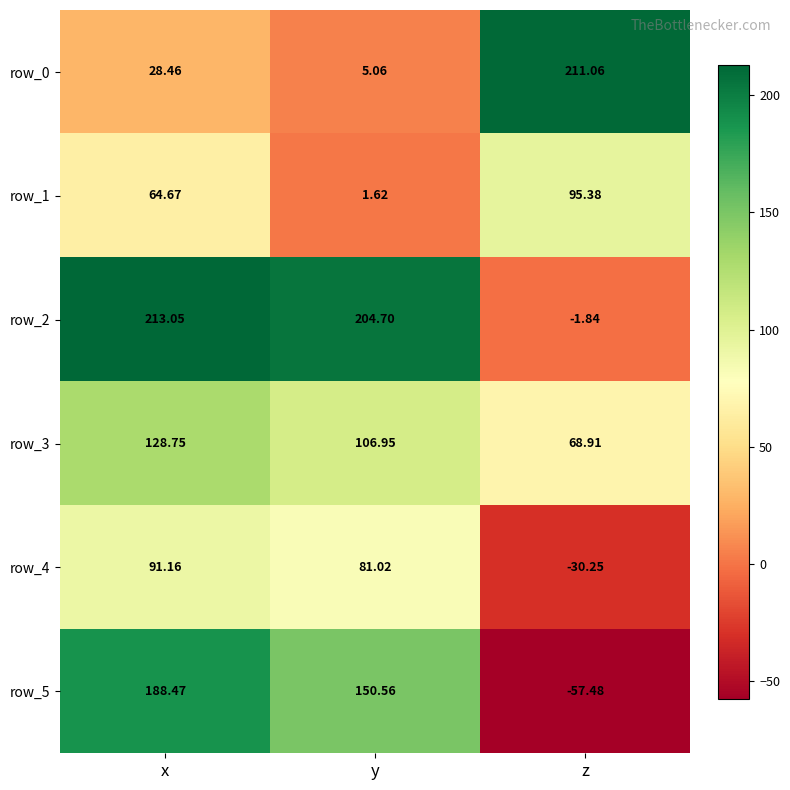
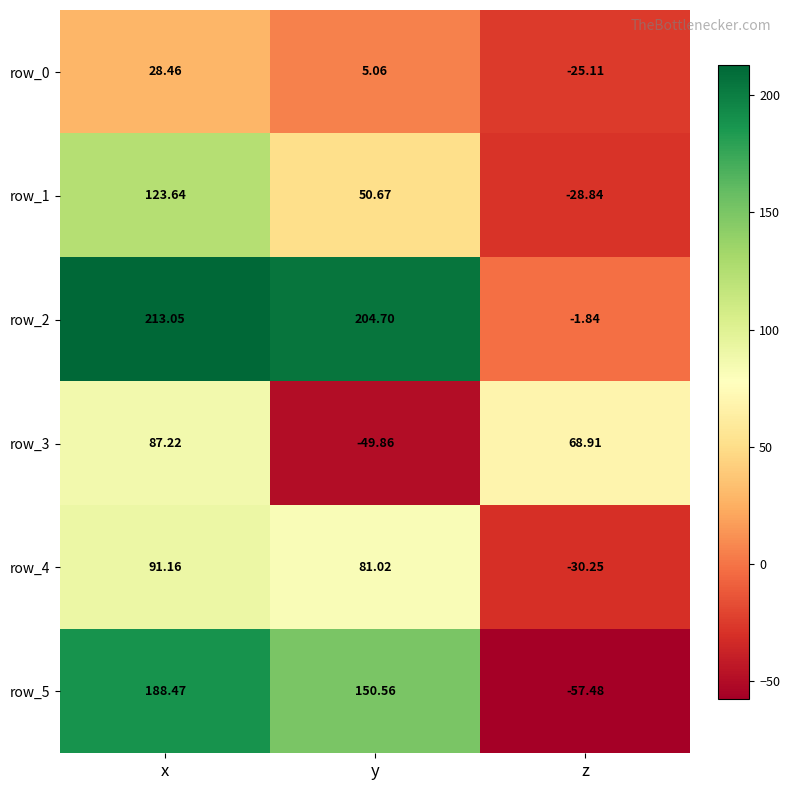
  {
    "row_0": {
      "x": 28.46,
      "y": 5.06,
-     "z": 211.06
+     "z": -25.11
    },
    "row_1": {
-     "x": 64.67,
-     "y": 1.62,
-     "z": 95.38
+     "x": 123.64,
+     "y": 50.67,
+     "z": -28.84
    },
    "row_2": {
      "x": 213.05,
      "y": 204.70,
      "z": -1.84
    },
    "row_3": {
-     "x": 128.75,
-     "y": 106.95,
+     "x": 87.22,
+     "y": -49.86,
      "z": 68.91
    },
    "row_4": {
      "x": 91.16,
      "y": 81.02,
      "z": -30.25
    },
    "row_5": {
      "x": 188.47,
      "y": 150.56,
      "z": -57.48
    }
  }
